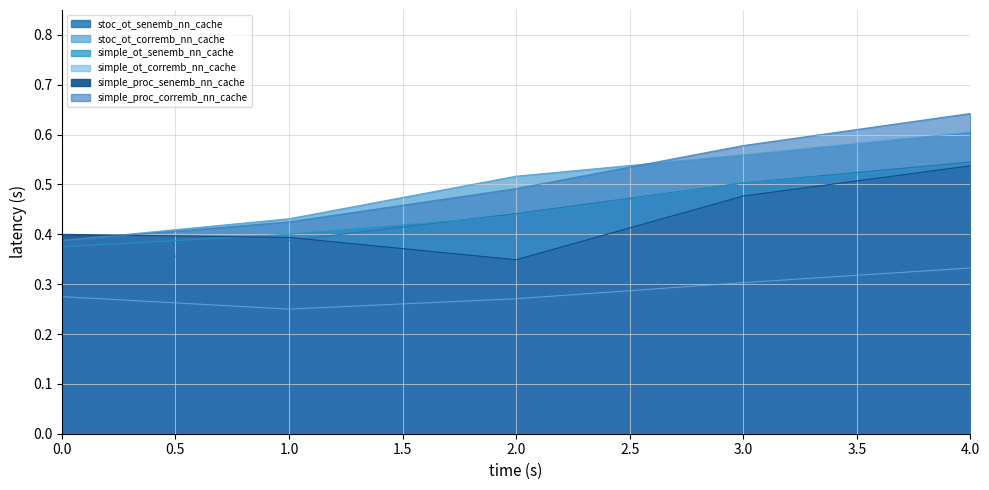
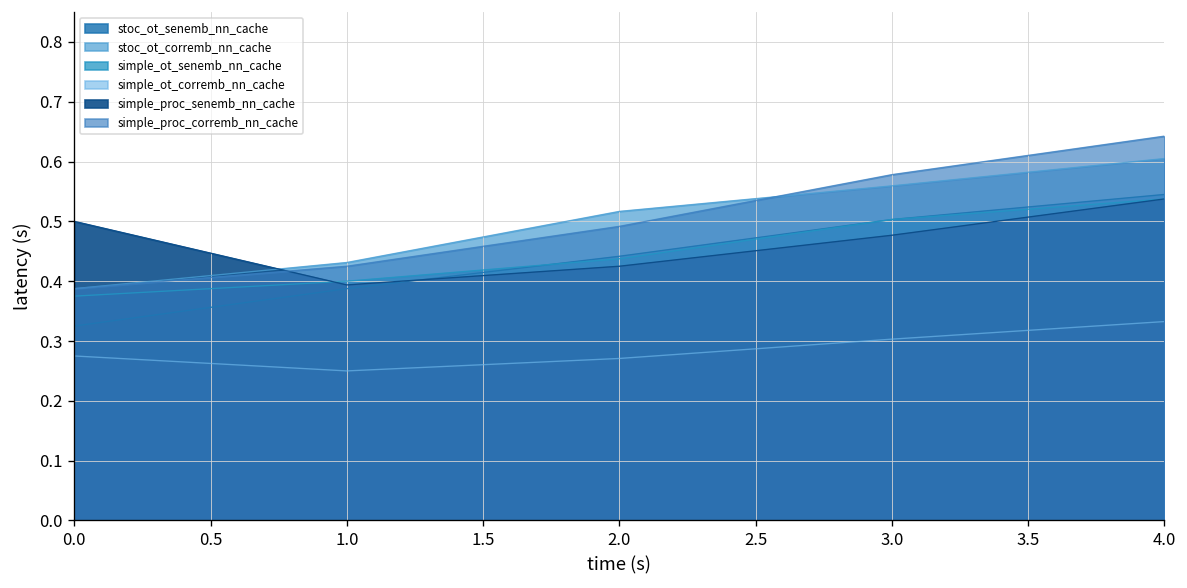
  {
    "simple_proc_senemb_nn_cache": {
-     "0.0": 0.4,
+     "0.0": 0.5,
      "1.0": 0.39,
-     "2.0": 0.35,
+     "2.0": 0.43,
      "3.0": 0.48
    }
  }
